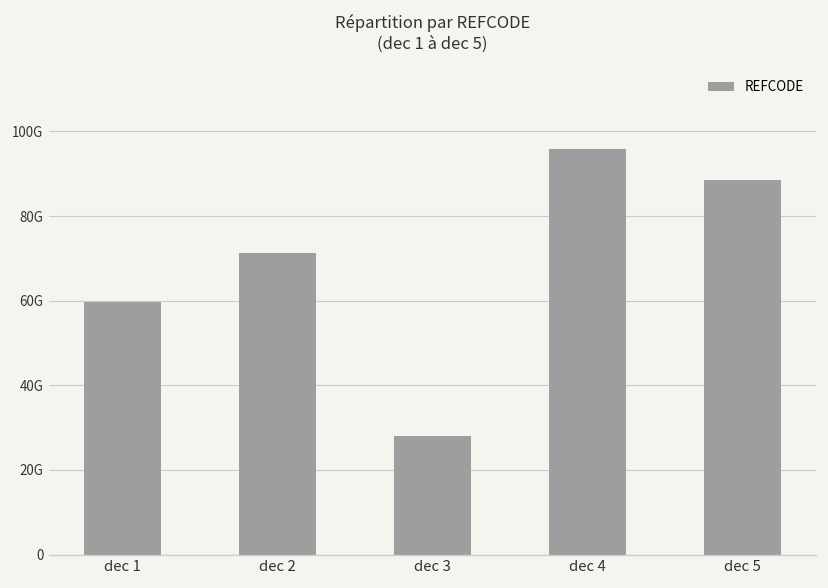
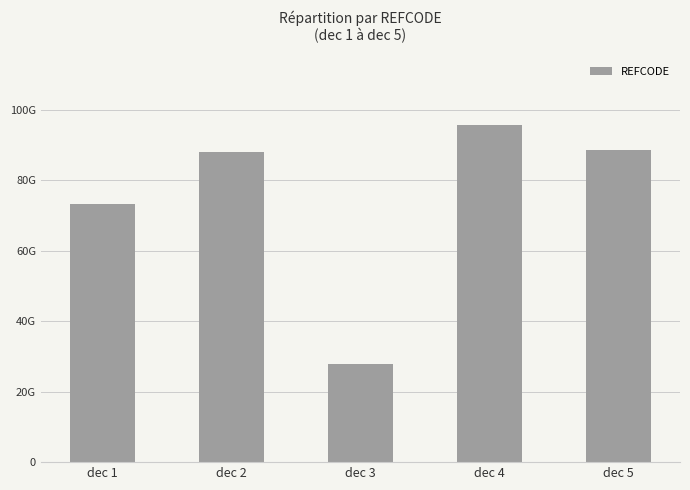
  {
-   "dec 1": 60000000000,
-   "dec 2": 71000000000,
+   "dec 1": 73000000000,
+   "dec 2": 88000000000,
    "dec 3": 28000000000,
    "dec 4": 96000000000,
    "dec 5": 88000000000
  }
